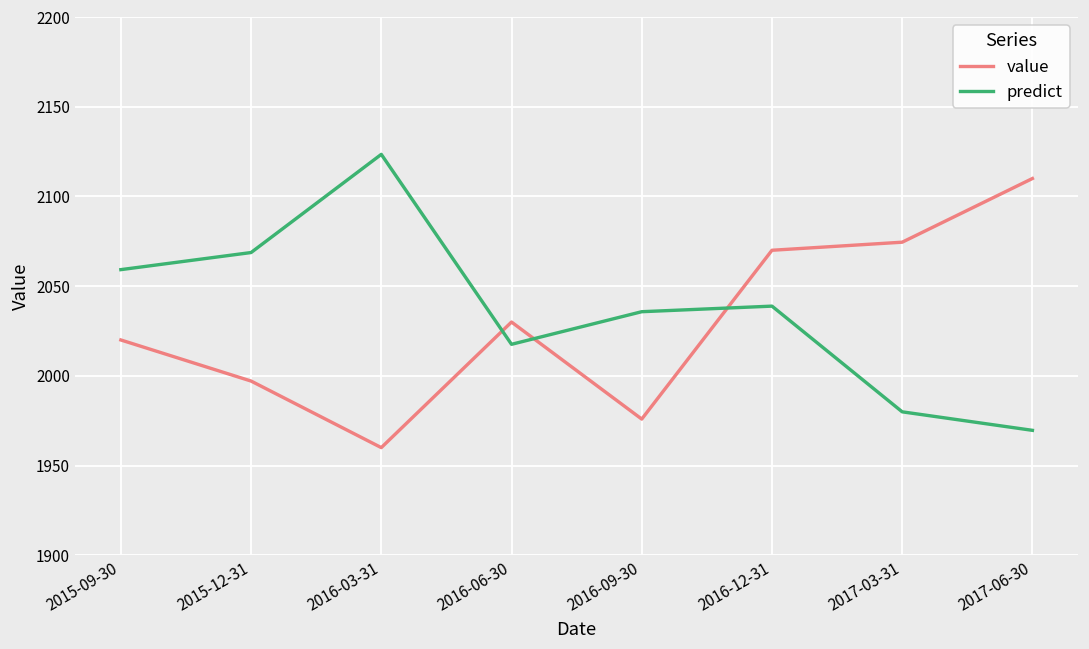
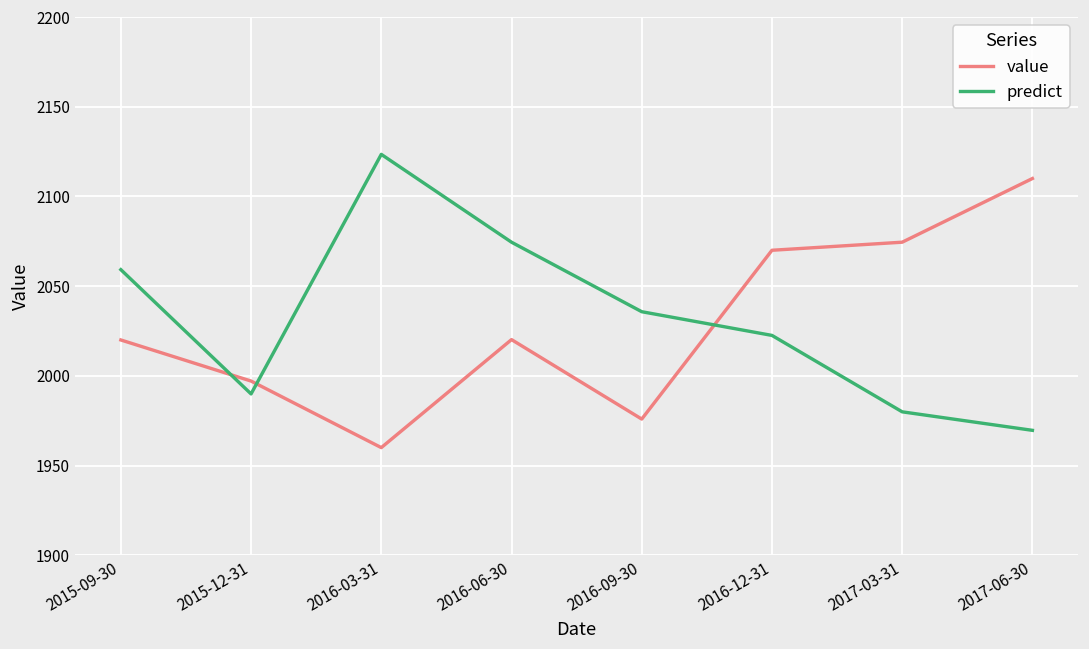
  {
    "value": {
      "2015-09-30": 2020,
      "2015-12-31": 1997,
      "2016-03-31": 1960,
-     "2016-06-30": 2030,
+     "2016-06-30": 2020,
      "2016-09-30": 1976,
      "2016-12-31": 2070,
      "2017-03-31": 2075,
      "2017-06-30": 2110
    },
    "predict": {
      "2015-09-30": 2059,
-     "2015-12-31": 2069,
+     "2015-12-31": 1990,
      "2016-03-31": 2123,
-     "2016-06-30": 2018,
+     "2016-06-30": 2074,
      "2016-09-30": 2036,
-     "2016-12-31": 2039,
+     "2016-12-31": 2023,
      "2017-03-31": 1980,
      "2017-06-30": 1970
    }
  }
